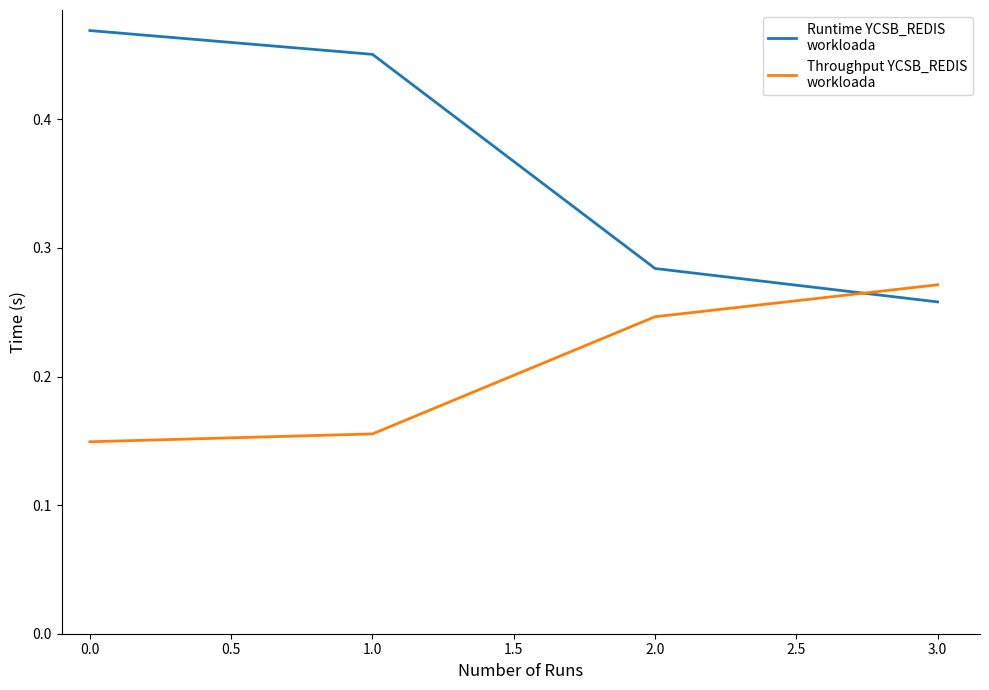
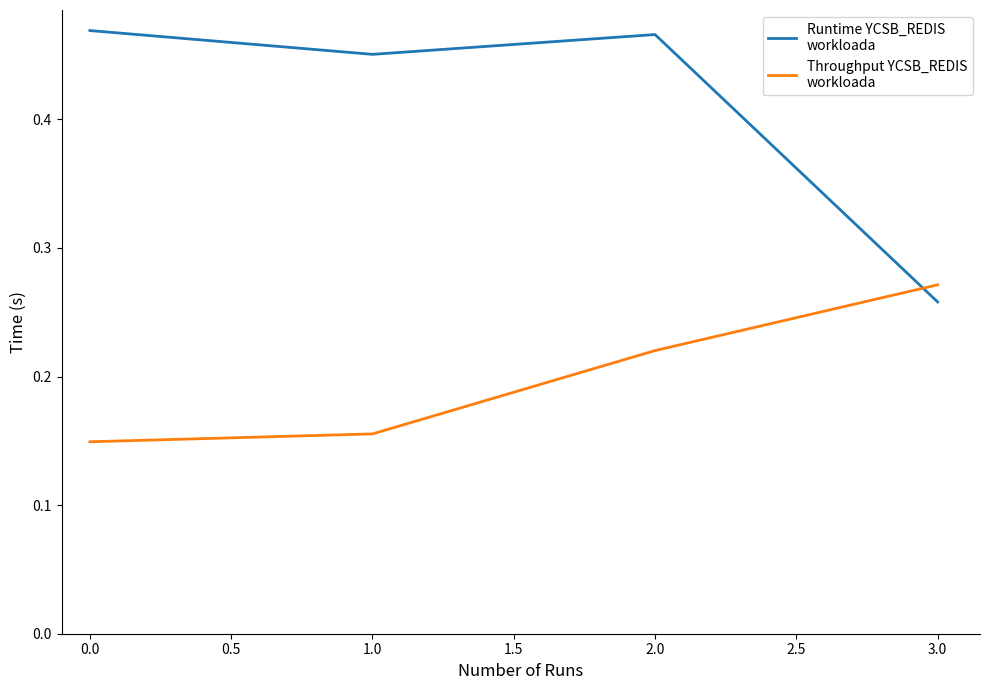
  {
    "Runtime YCSB_REDIS workloada": {
      "0.0": 0.469,
      "1.0": 0.451,
-     "2.0": 0.284,
+     "2.0": 0.466,
      "3.0": 0.258
    },
    "Throughput YCSB_REDIS workloada": {
      "0.0": 0.149,
      "1.0": 0.155,
-     "2.0": 0.246,
+     "2.0": 0.220,
      "3.0": 0.271
    }
  }
